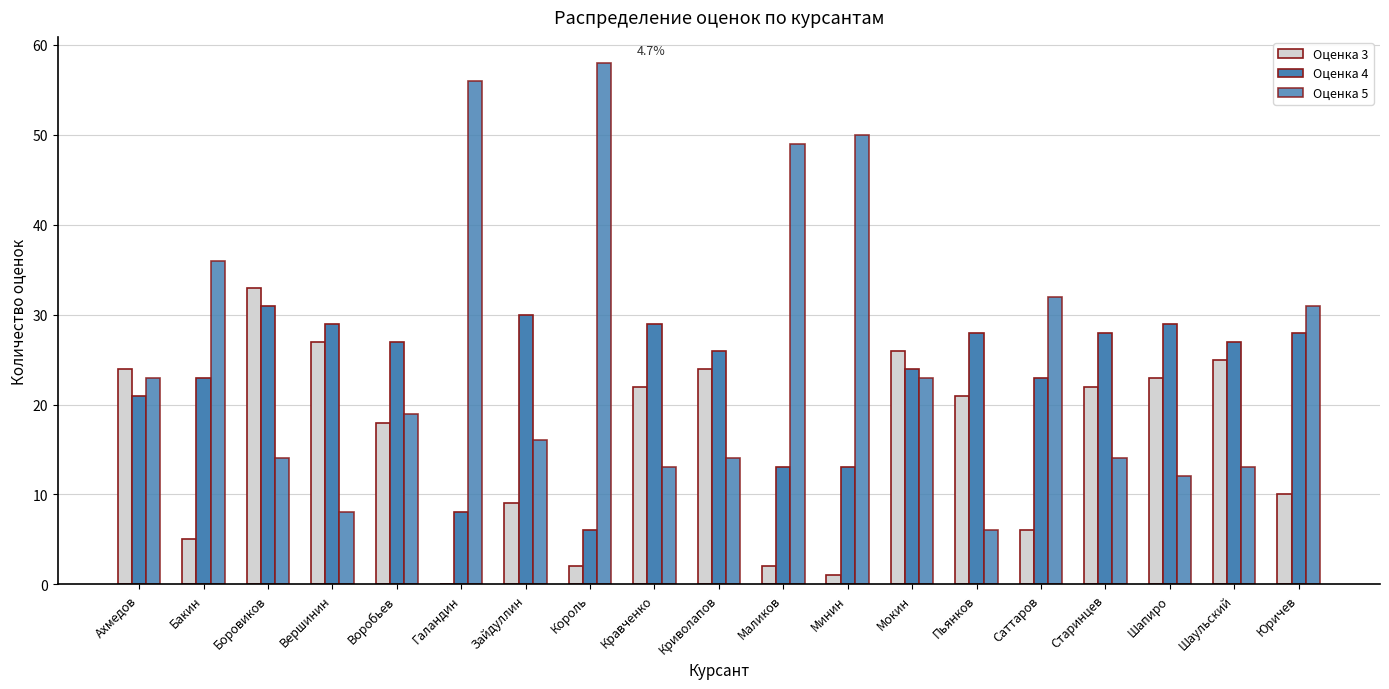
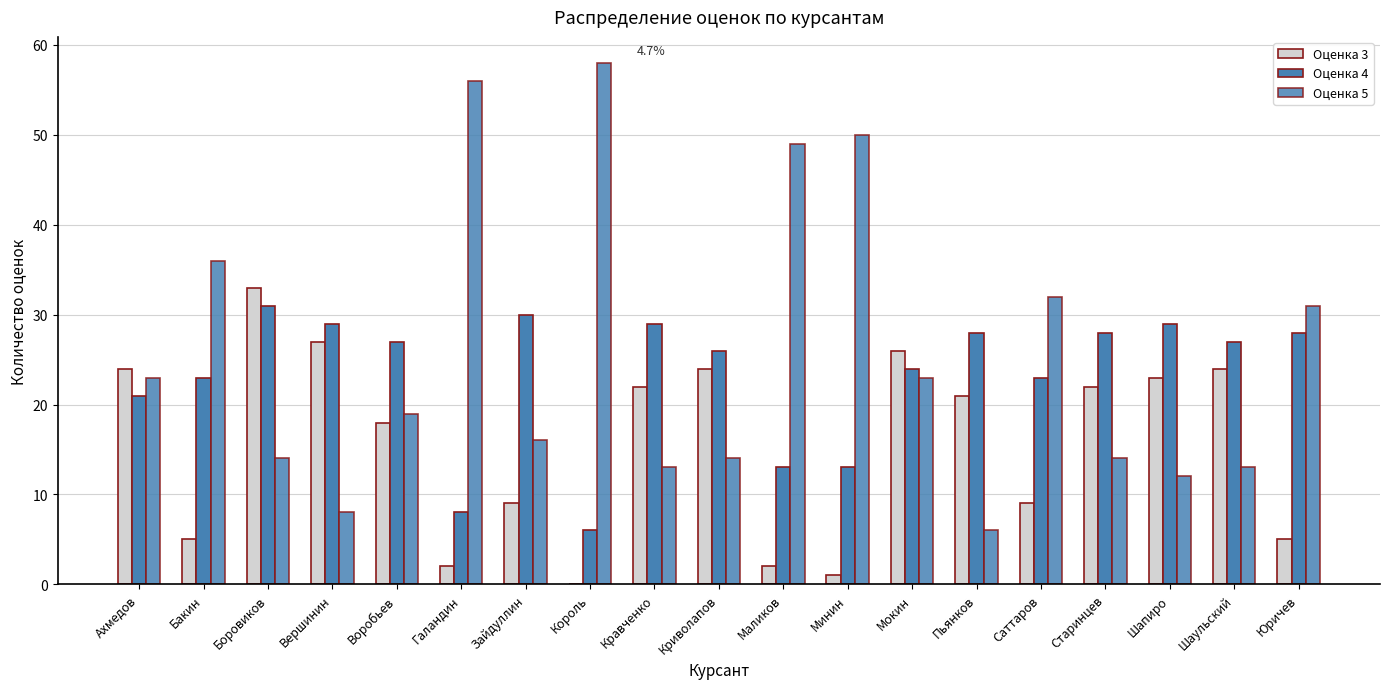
  {
    "Оценка 3": {
      "Ахмедов": 24,
      "Бакин": 5,
      "Боровиков": 33,
      "Вершинин": 27,
      "Воробьев": 18,
-     "Галандин": 0,
+     "Галандин": 2,
      "Зайдуллин": 9,
-     "Король": 2,
+     "Король": 0,
      "Кравченко": 22,
      "Криволапов": 24,
      "Маликов": 2,
      "Минин": 1,
      "Мокин": 26,
      "Пьянков": 21,
-     "Саттаров": 6,
+     "Саттаров": 9,
      "Старинцев": 22,
      "Шапиро": 23,
-     "Шаульский": 25,
-     "Юричев": 10
+     "Шаульский": 24,
+     "Юричев": 5
    }
  }
